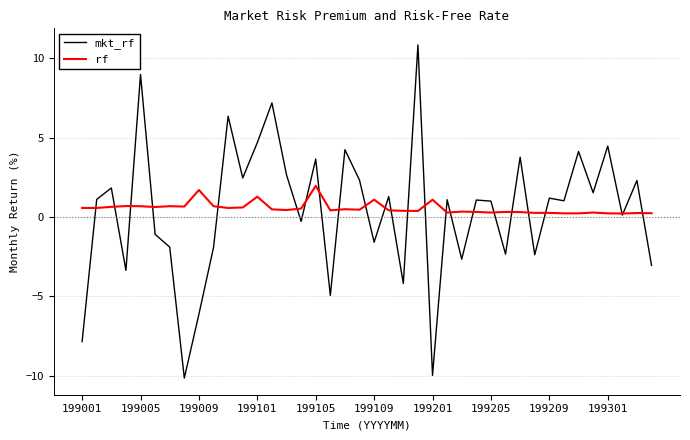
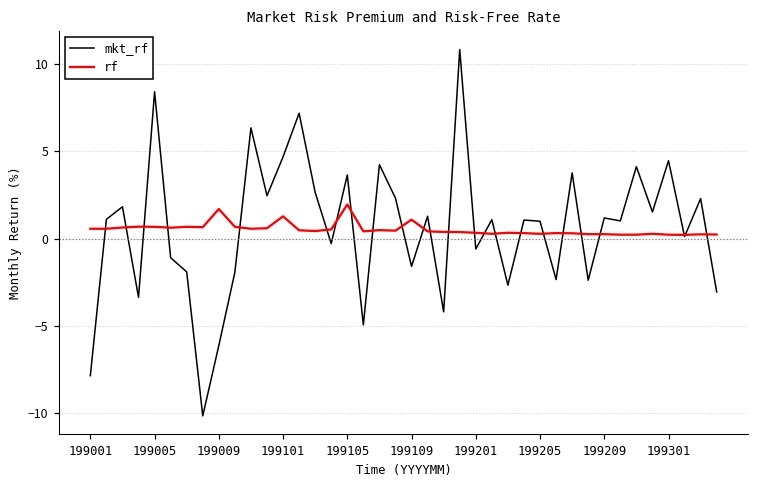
  {
    "mkt_rf": {
      "199001": -7.9,
-     "199005": 9.0,
+     "199005": 8.4,
      "199009": -6.1,
      "199101": 4.7,
      "199105": 3.7,
      "199109": -1.6,
-     "199201": -10.0,
+     "199201": -0.6,
      "199205": 1.0,
      "199209": 1.2,
      "199301": 4.5
    },
    "rf": {
      "199001": 0.6,
      "199005": 0.7,
      "199009": 1.7,
      "199101": 1.3,
      "199105": 2.0,
      "199109": 1.1,
-     "199201": 1.1,
+     "199201": 0.3,
      "199205": 0.3,
      "199209": 0.3,
      "199301": 0.2
    }
  }
